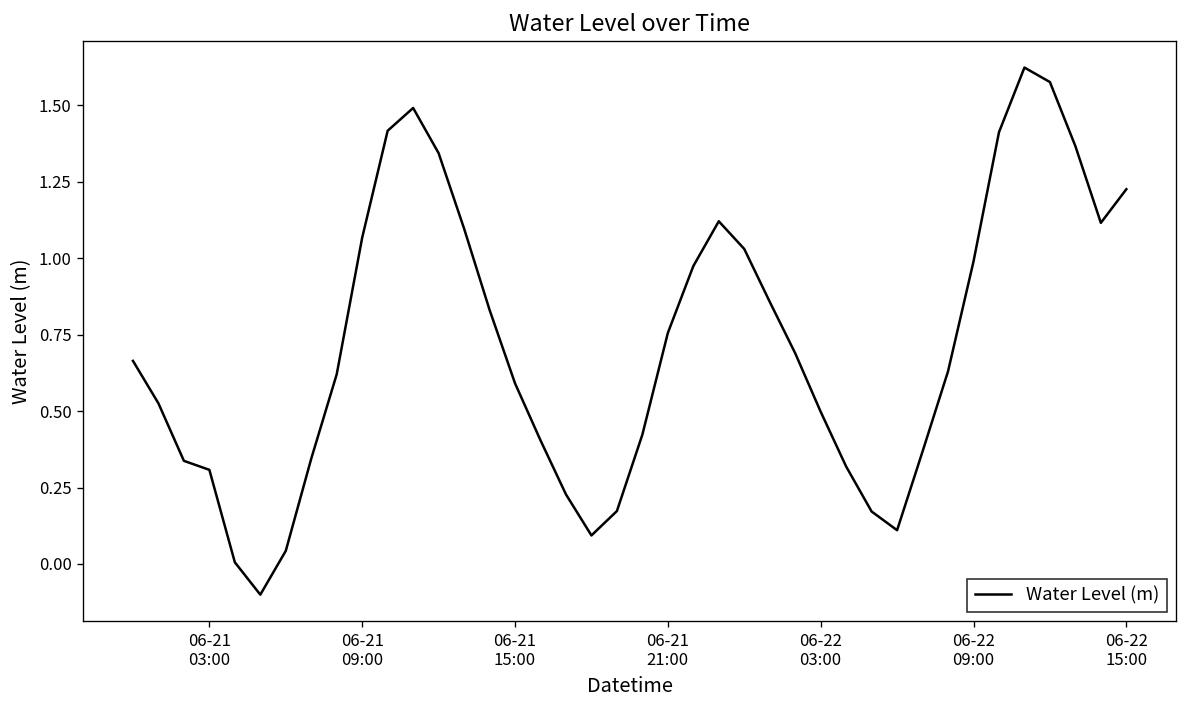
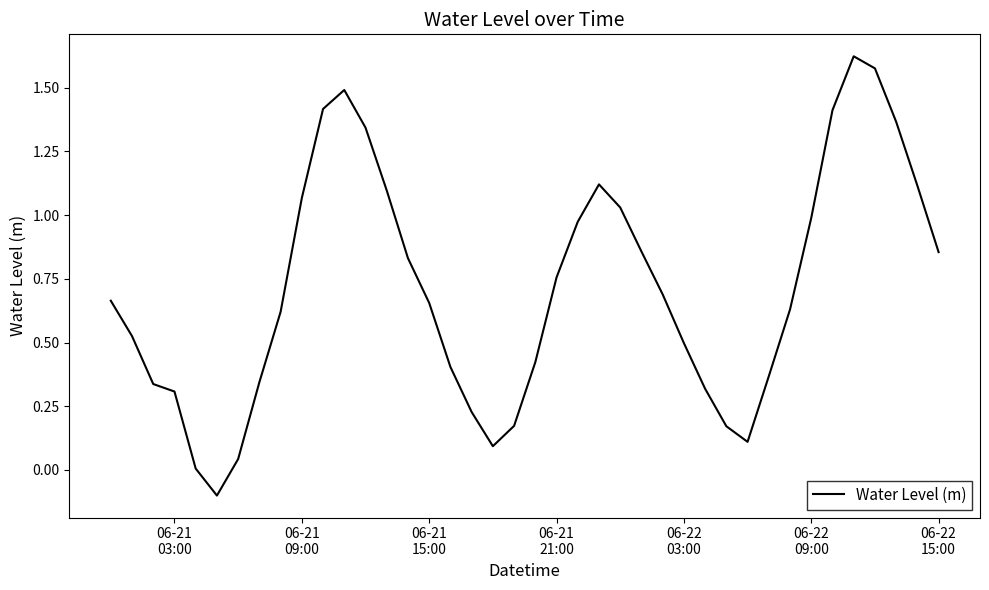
  {
    "06-21 03:00": 0.31,
    "06-21 09:00": 1.07,
-   "06-21 15:00": 0.59,
+   "06-21 15:00": 0.66,
    "06-21 21:00": 0.76,
    "06-22 03:00": 0.50,
    "06-22 09:00": 0.99,
-   "06-22 15:00": 1.23
+   "06-22 15:00": 0.85
  }
